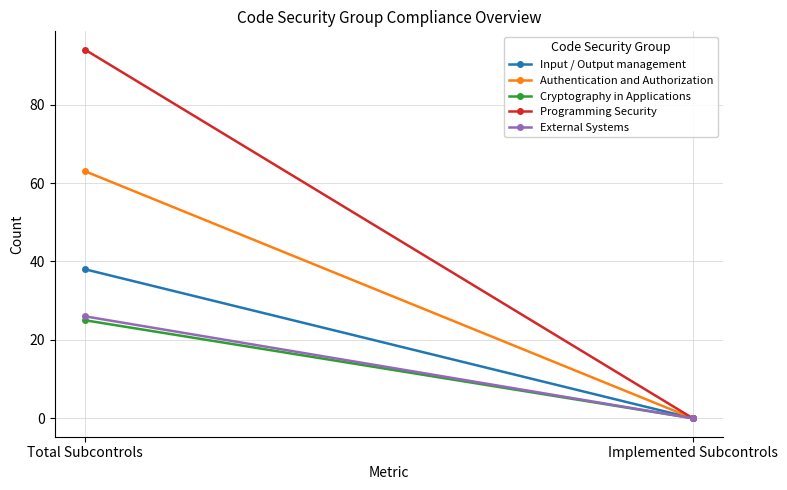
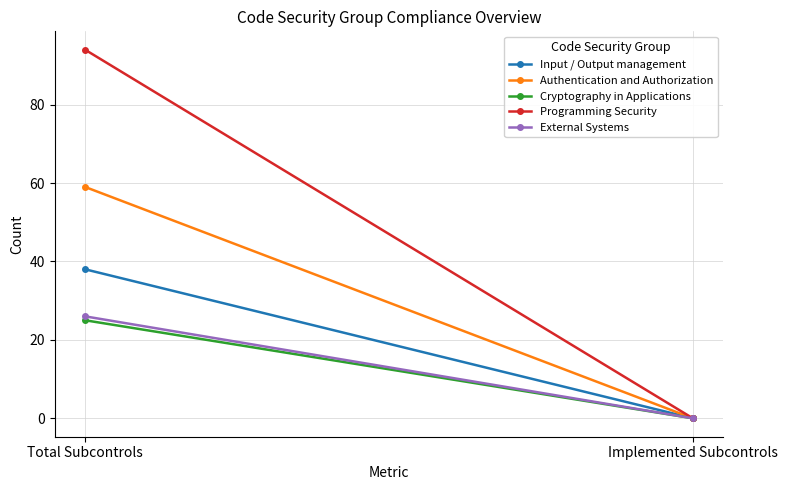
  {
    "Input / Output management": {
      "Total Subcontrols": 38
    },
    "Authentication and Authorization": {
-     "Total Subcontrols": 63
+     "Total Subcontrols": 59
    },
    "Cryptography in Applications": {
      "Total Subcontrols": 25
    },
    "Programming Security": {
      "Total Subcontrols": 94
    },
    "External Systems": {
      "Total Subcontrols": 26
    }
  }
